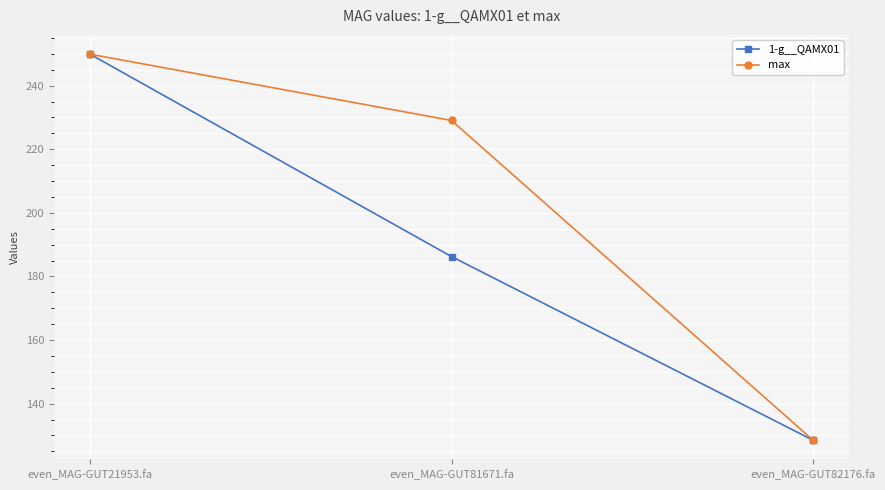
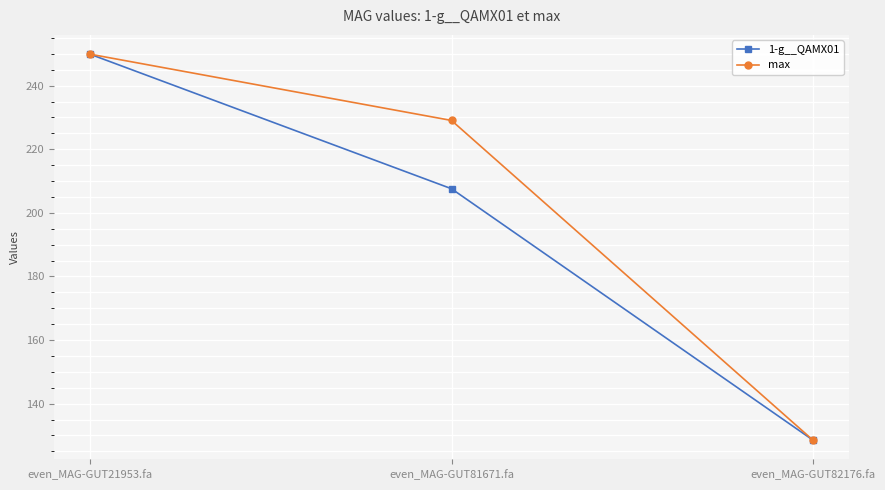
  {
    "1-g__QAMX01": {
-     "even_MAG-GUT81671.fa": 186
+     "even_MAG-GUT81671.fa": 208
    },
    "max": {
      "even_MAG-GUT81671.fa": 229
    }
  }
